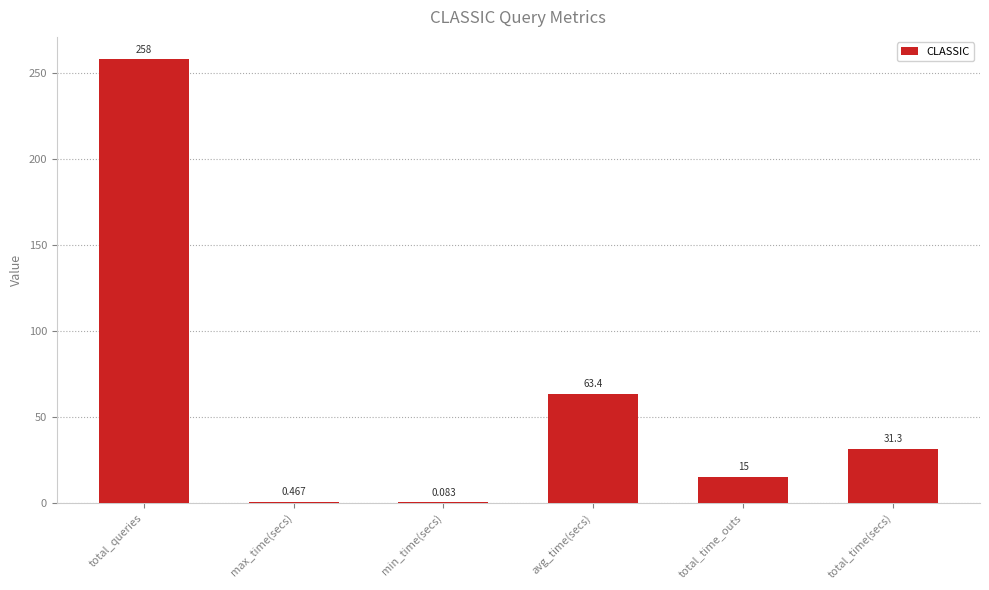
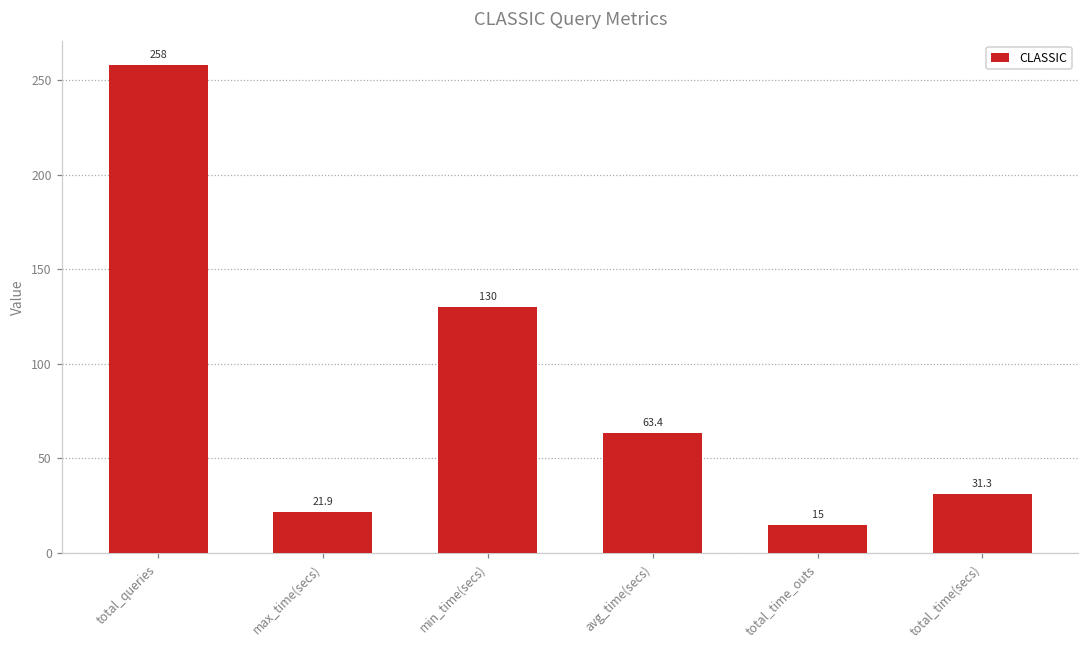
  {
    "total_queries": 258,
-   "max_time(secs)": 0.467,
-   "min_time(secs)": 0.083,
+   "max_time(secs)": 21.9,
+   "min_time(secs)": 130,
    "avg_time(secs)": 63.4,
    "total_time_outs": 15,
    "total_time(secs)": 31.3
  }
